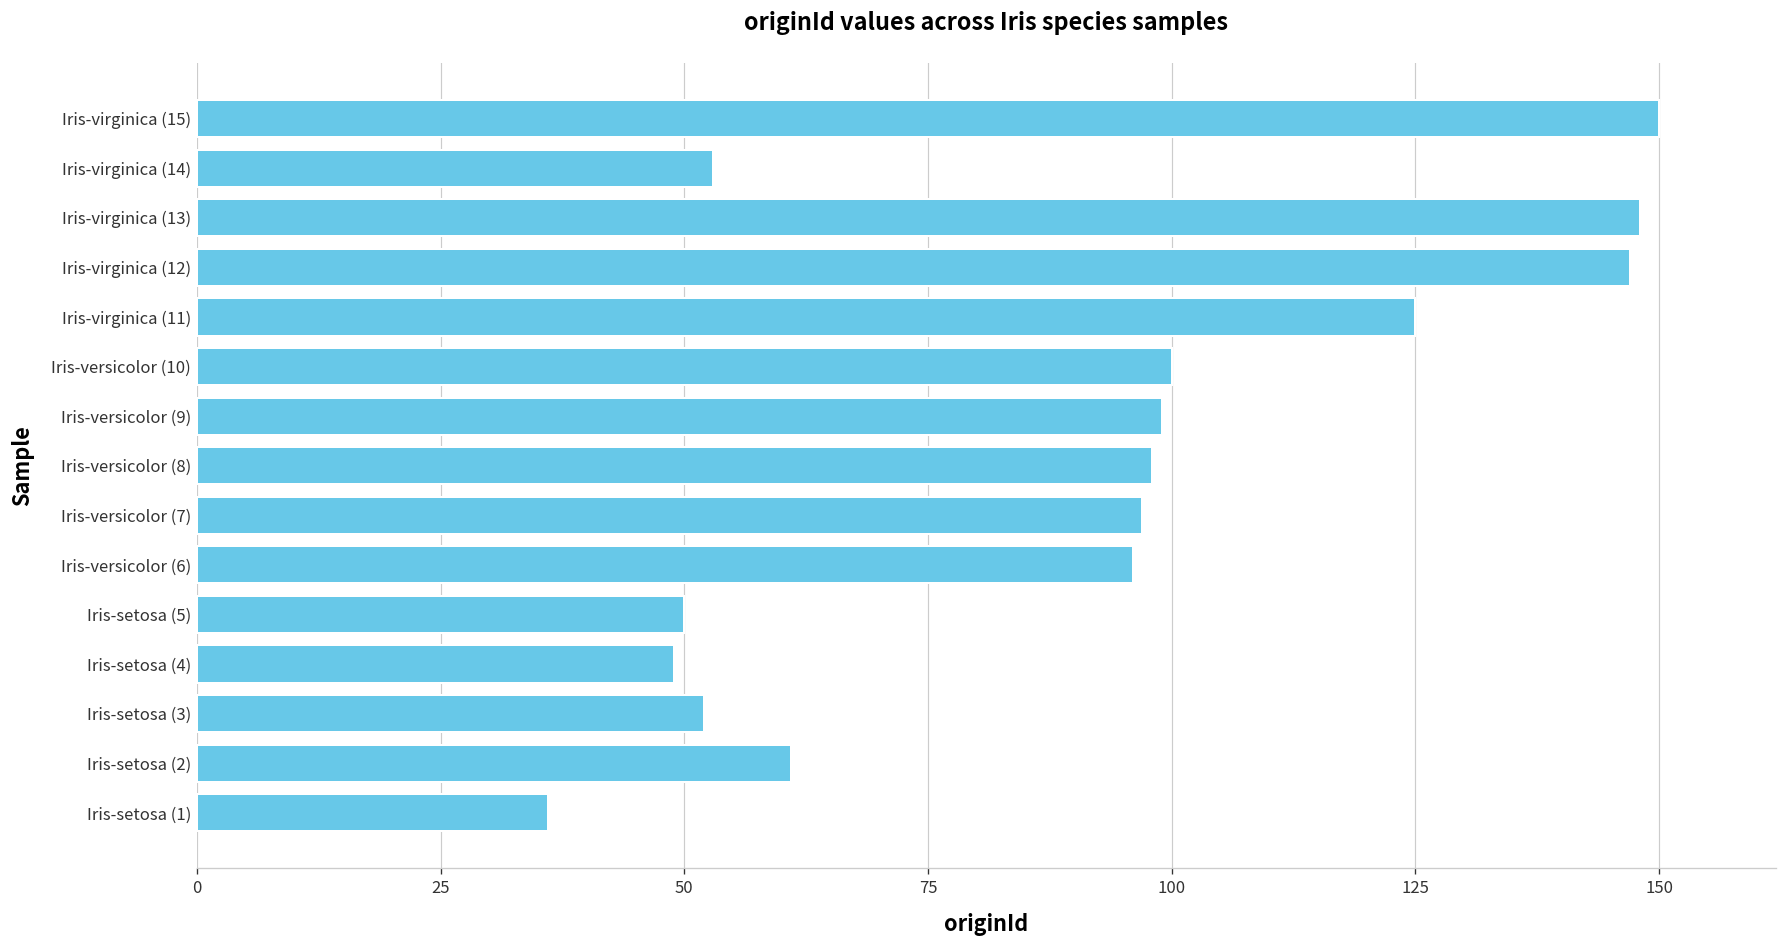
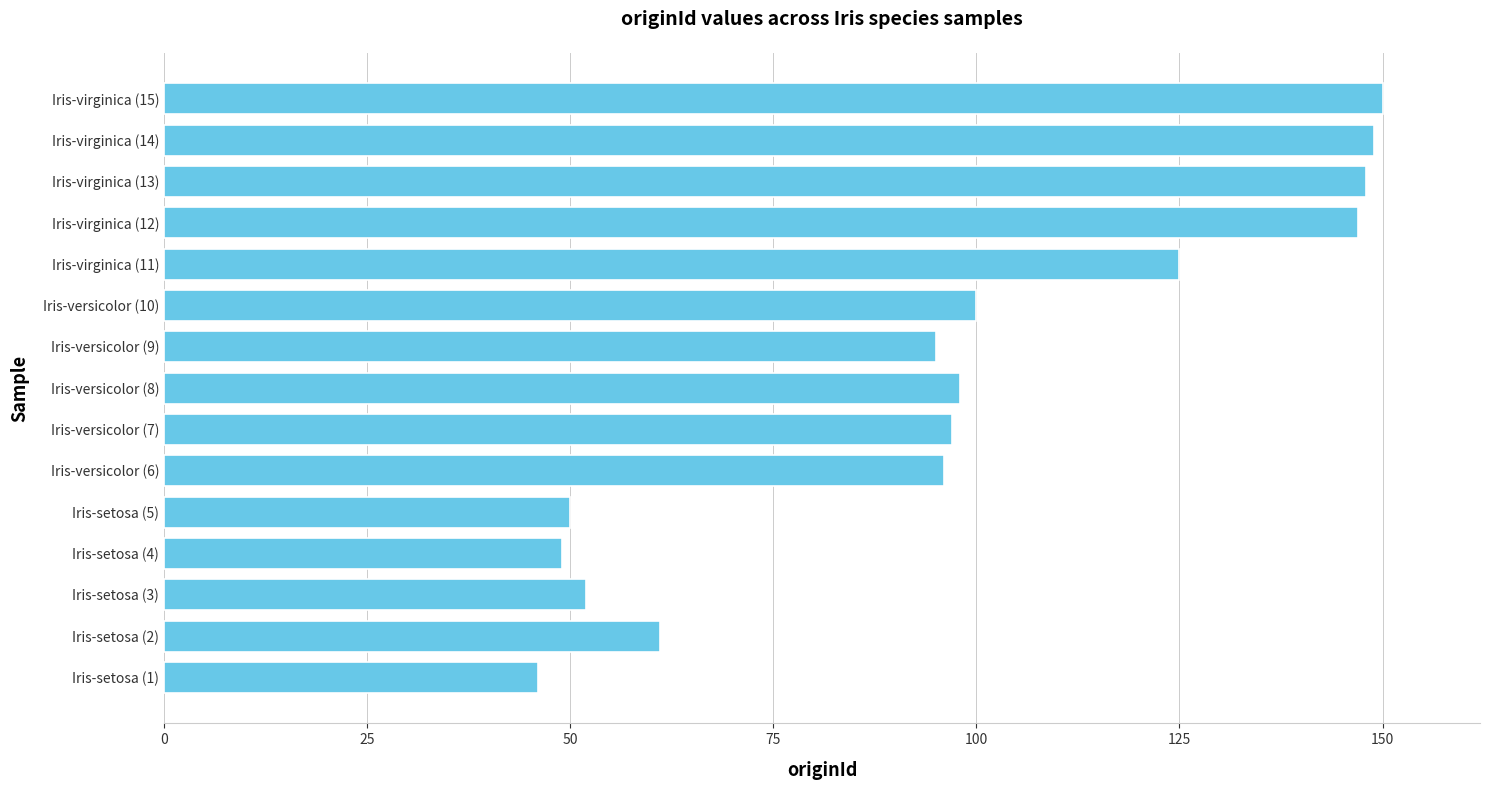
  {
    "Iris-virginica (15)": 150,
-   "Iris-virginica (14)": 53,
+   "Iris-virginica (14)": 149,
    "Iris-virginica (13)": 148,
    "Iris-virginica (12)": 147,
    "Iris-virginica (11)": 125,
    "Iris-versicolor (10)": 100,
-   "Iris-versicolor (9)": 99,
+   "Iris-versicolor (9)": 95,
    "Iris-versicolor (8)": 98,
    "Iris-versicolor (7)": 97,
    "Iris-versicolor (6)": 96,
    "Iris-setosa (5)": 50,
    "Iris-setosa (4)": 49,
    "Iris-setosa (3)": 52,
    "Iris-setosa (2)": 61,
-   "Iris-setosa (1)": 36
+   "Iris-setosa (1)": 46
  }
